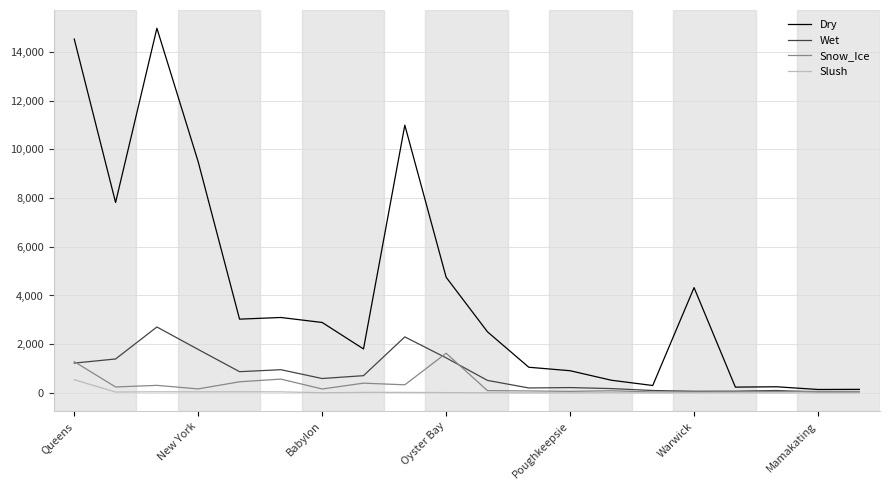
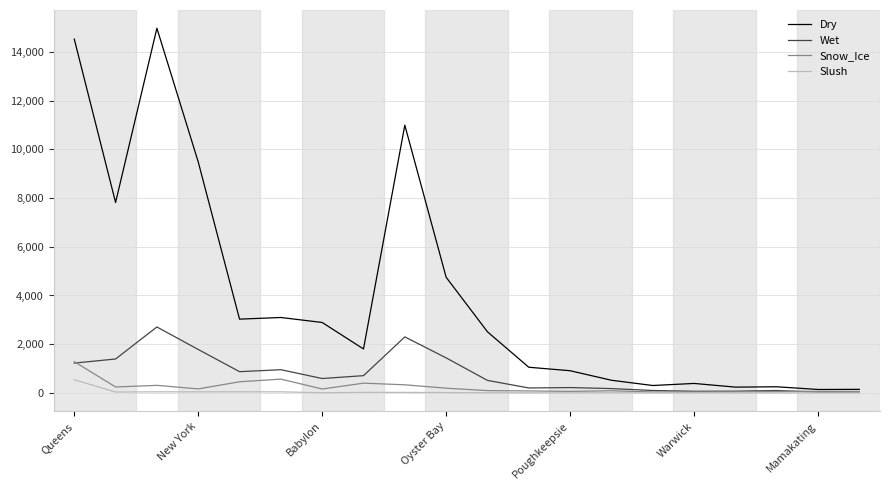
  {
    "Dry": {
      "Queens": "14,500",
      "New York": "9,500",
      "Babylon": "2,900",
      "Oyster Bay": "4,700",
      "Poughkeepsie": "900",
-     "Warwick": "4,300"
+     "Warwick": "400"
    },
    "Wet": {
      "New York": "1,800",
      "Babylon": "600",
      "Oyster Bay": "1,400",
      "Poughkeepsie": "200"
    },
    "Snow_Ice": {
      "New York": "200",
      "Babylon": "200",
-     "Oyster Bay": "1,600"
+     "Oyster Bay": "200"
    },
    "Slush": {
      "Queens": "500",
      "New York": "0",
      "Babylon": "0",
      "Oyster Bay": "0"
    }
  }
